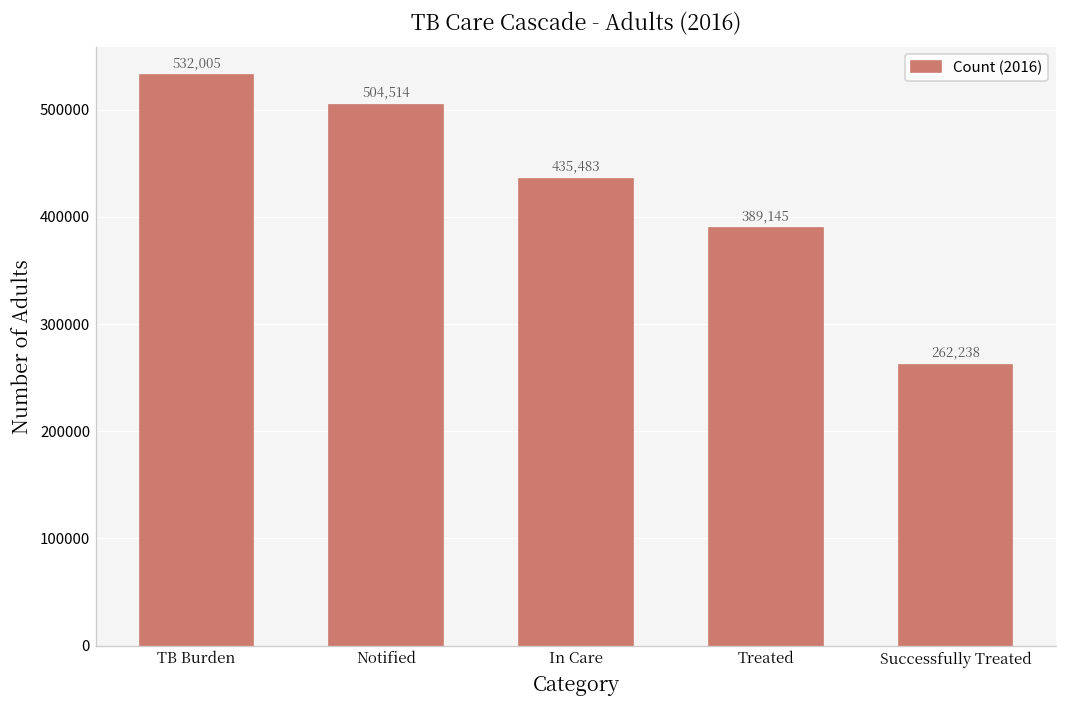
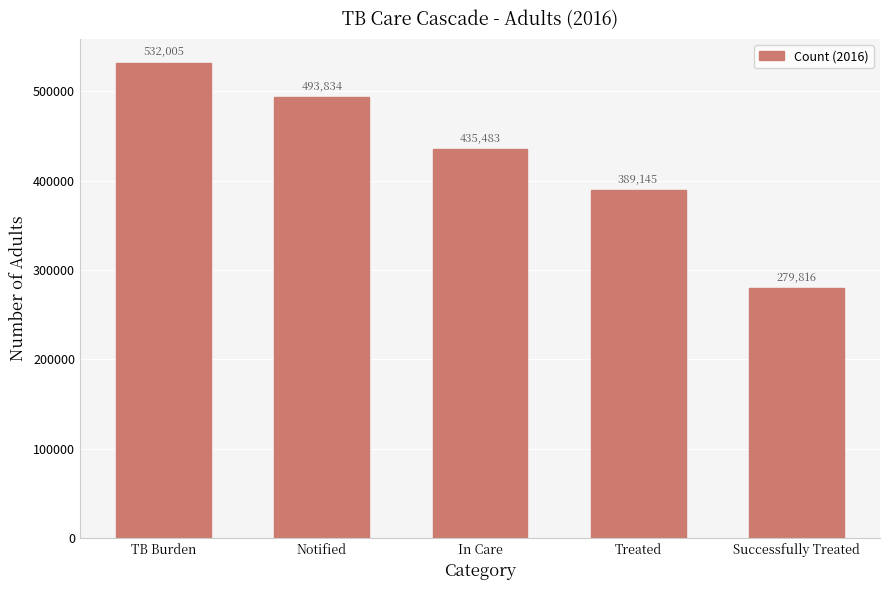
  {
    "TB Burden": "532,005",
-   "Notified": "504,514",
+   "Notified": "493,834",
    "In Care": "435,483",
    "Treated": "389,145",
-   "Successfully Treated": "262,238"
+   "Successfully Treated": "279,816"
  }
